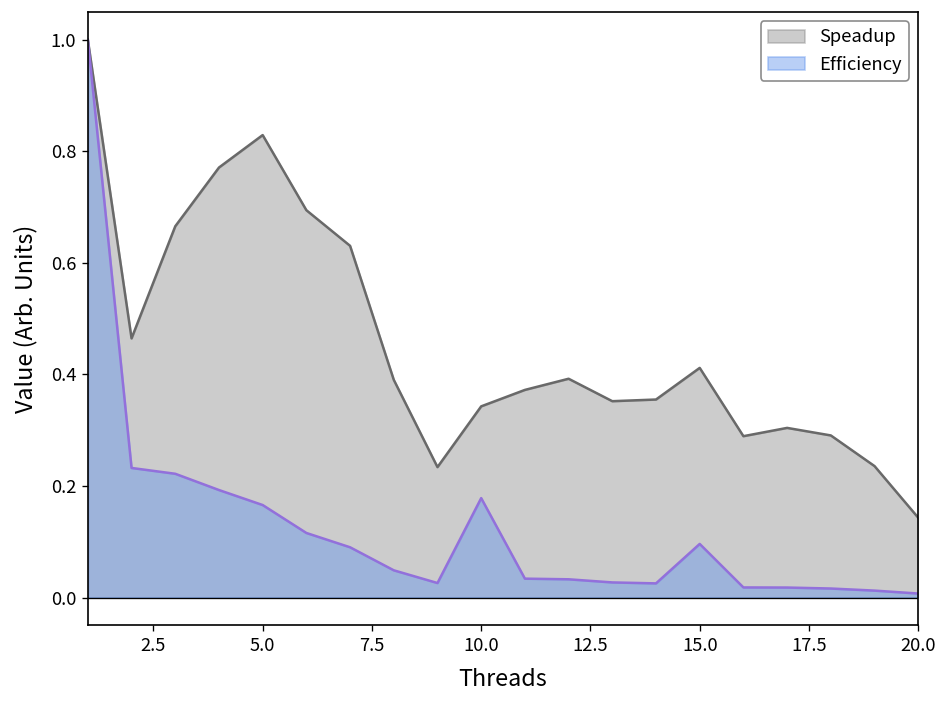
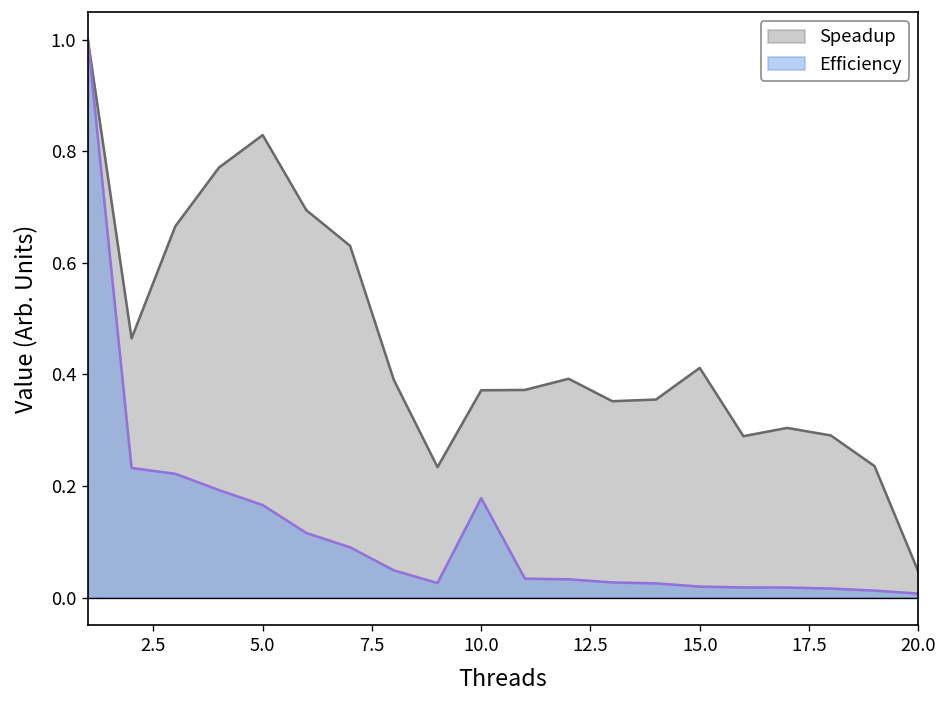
  {
    "Speadup": {
      "5.0": 0.83,
-     "10.0": 0.34,
+     "10.0": 0.37,
      "15.0": 0.41,
-     "20.0": 0.14
+     "20.0": 0.05
    },
    "Efficiency": {
      "5.0": 0.17,
      "10.0": 0.18,
-     "15.0": 0.10,
+     "15.0": 0.02,
      "20.0": 0.01
    }
  }
